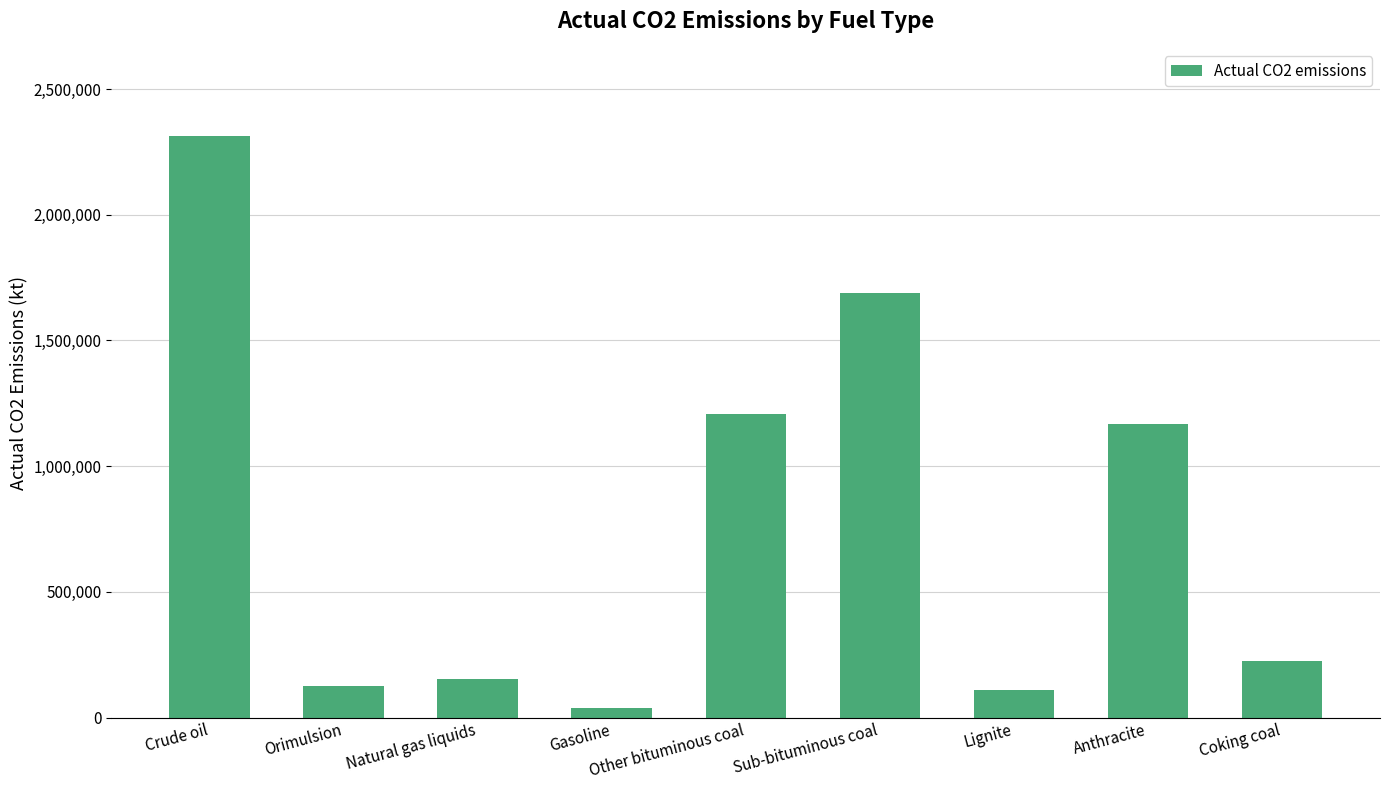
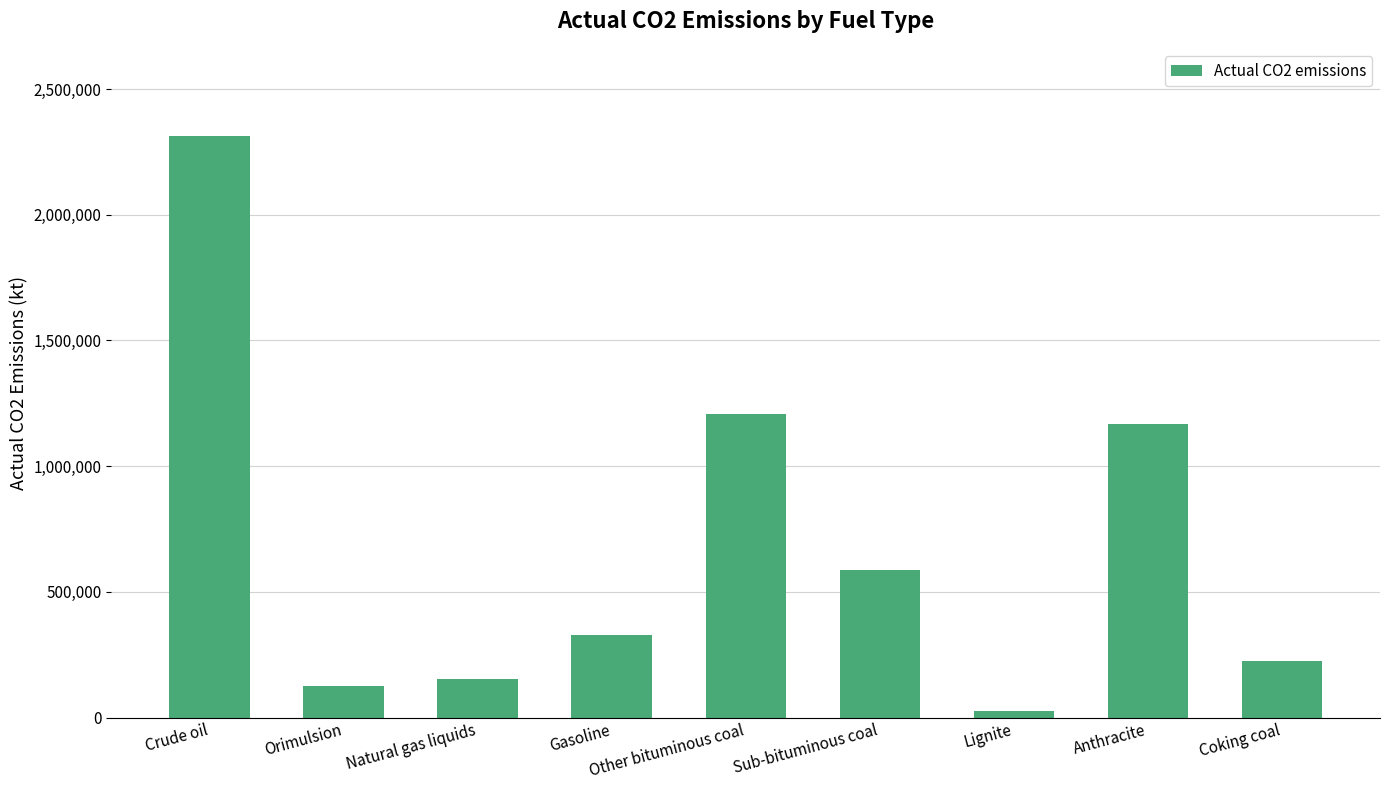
  {
    "Crude oil": "2,310,000",
    "Orimulsion": "120,000",
    "Natural gas liquids": "150,000",
-   "Gasoline": "40,000",
+   "Gasoline": "330,000",
    "Other bituminous coal": "1,210,000",
-   "Sub-bituminous coal": "1,690,000",
-   "Lignite": "110,000",
+   "Sub-bituminous coal": "580,000",
+   "Lignite": "20,000",
    "Anthracite": "1,170,000",
    "Coking coal": "220,000"
  }
